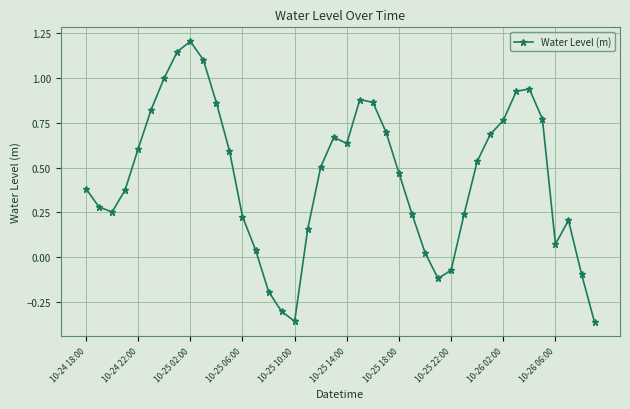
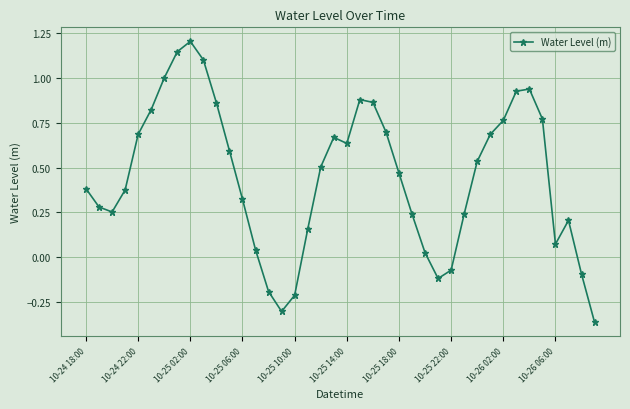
  {
    "10-24 18:00": 0.38,
-   "10-24 22:00": 0.60,
+   "10-24 22:00": 0.69,
    "10-25 02:00": 1.21,
-   "10-25 06:00": 0.23,
-   "10-25 10:00": -0.36,
+   "10-25 06:00": 0.32,
+   "10-25 10:00": -0.21,
    "10-25 14:00": 0.63,
    "10-25 18:00": 0.47,
    "10-25 22:00": -0.07,
    "10-26 02:00": 0.76,
    "10-26 06:00": 0.07
  }
